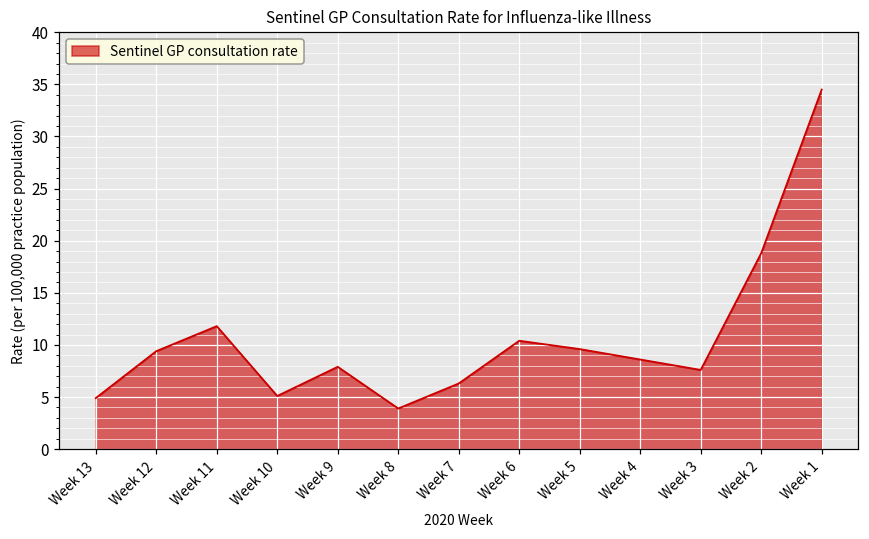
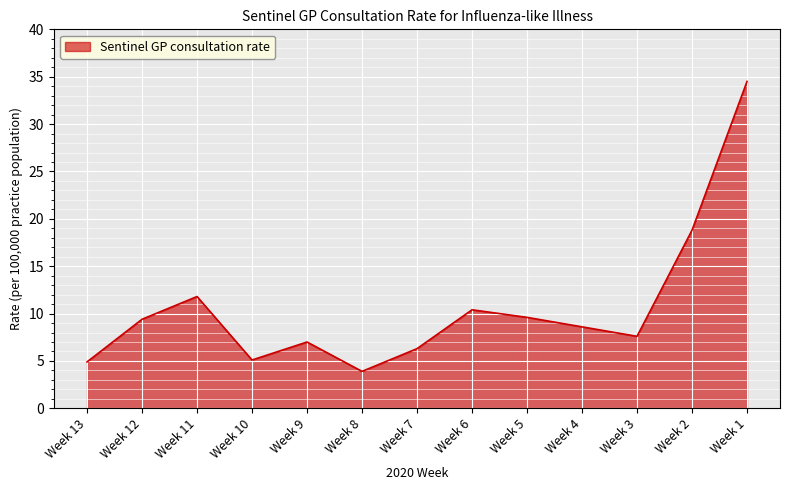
  {
    "Week 13": 5,
    "Week 12": 9,
    "Week 11": 12,
    "Week 10": 5,
-   "Week 9": 8,
+   "Week 9": 7,
    "Week 8": 4,
    "Week 7": 6,
    "Week 6": 10,
    "Week 5": 10,
    "Week 4": 9,
    "Week 3": 8,
    "Week 2": 19,
    "Week 1": 35
  }
